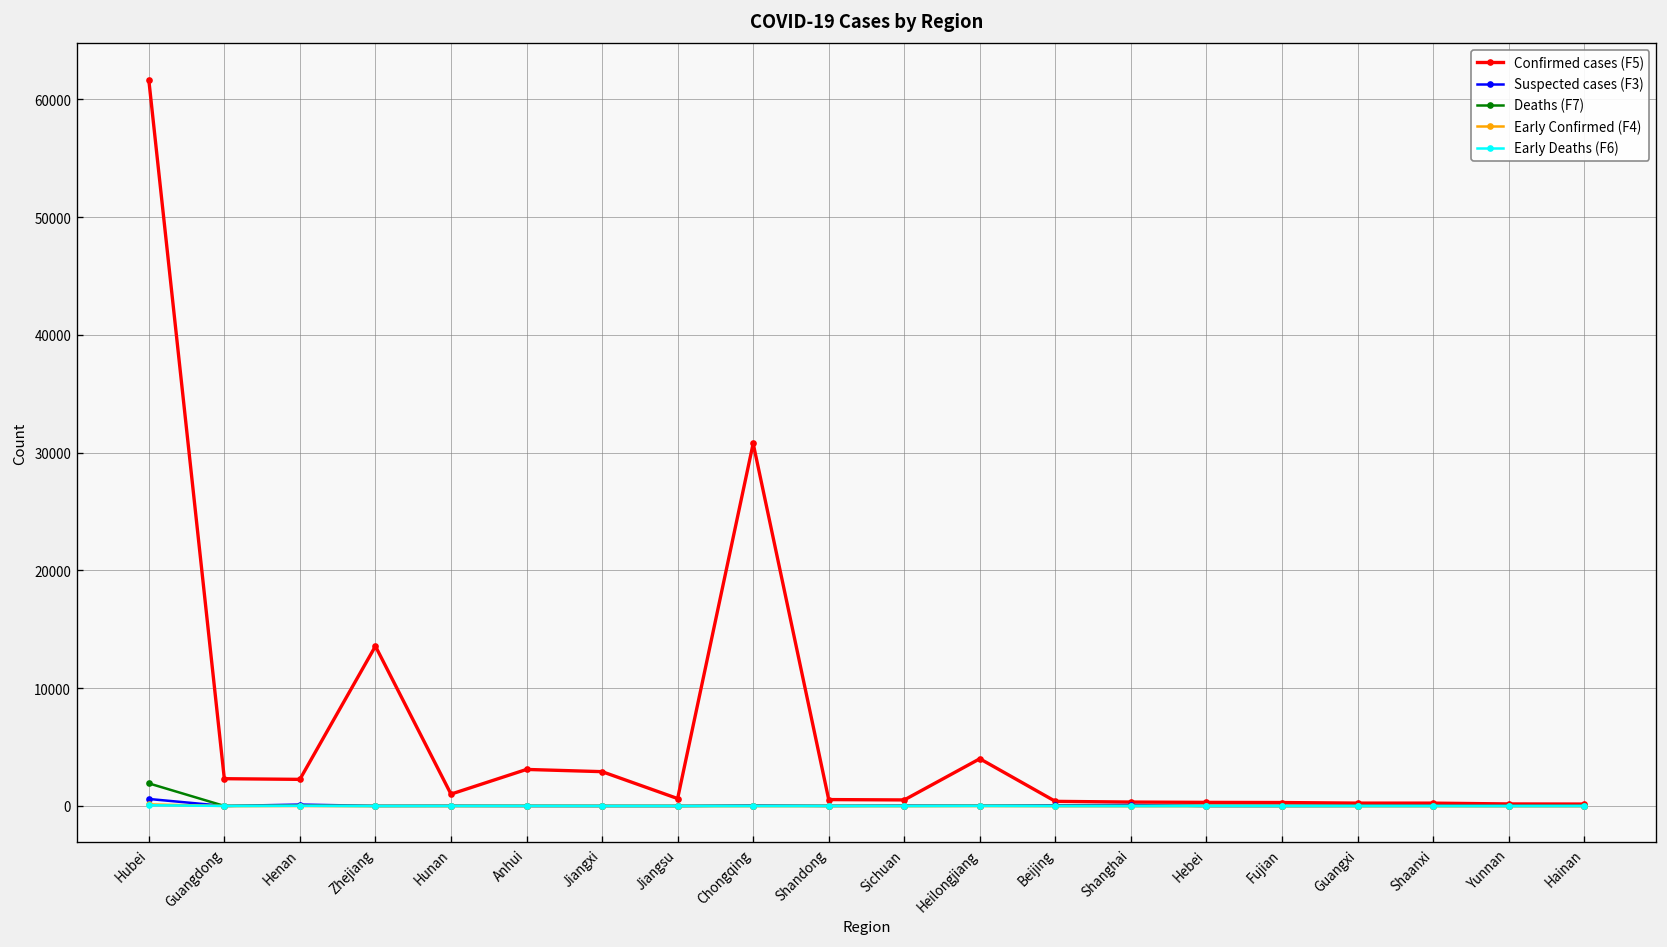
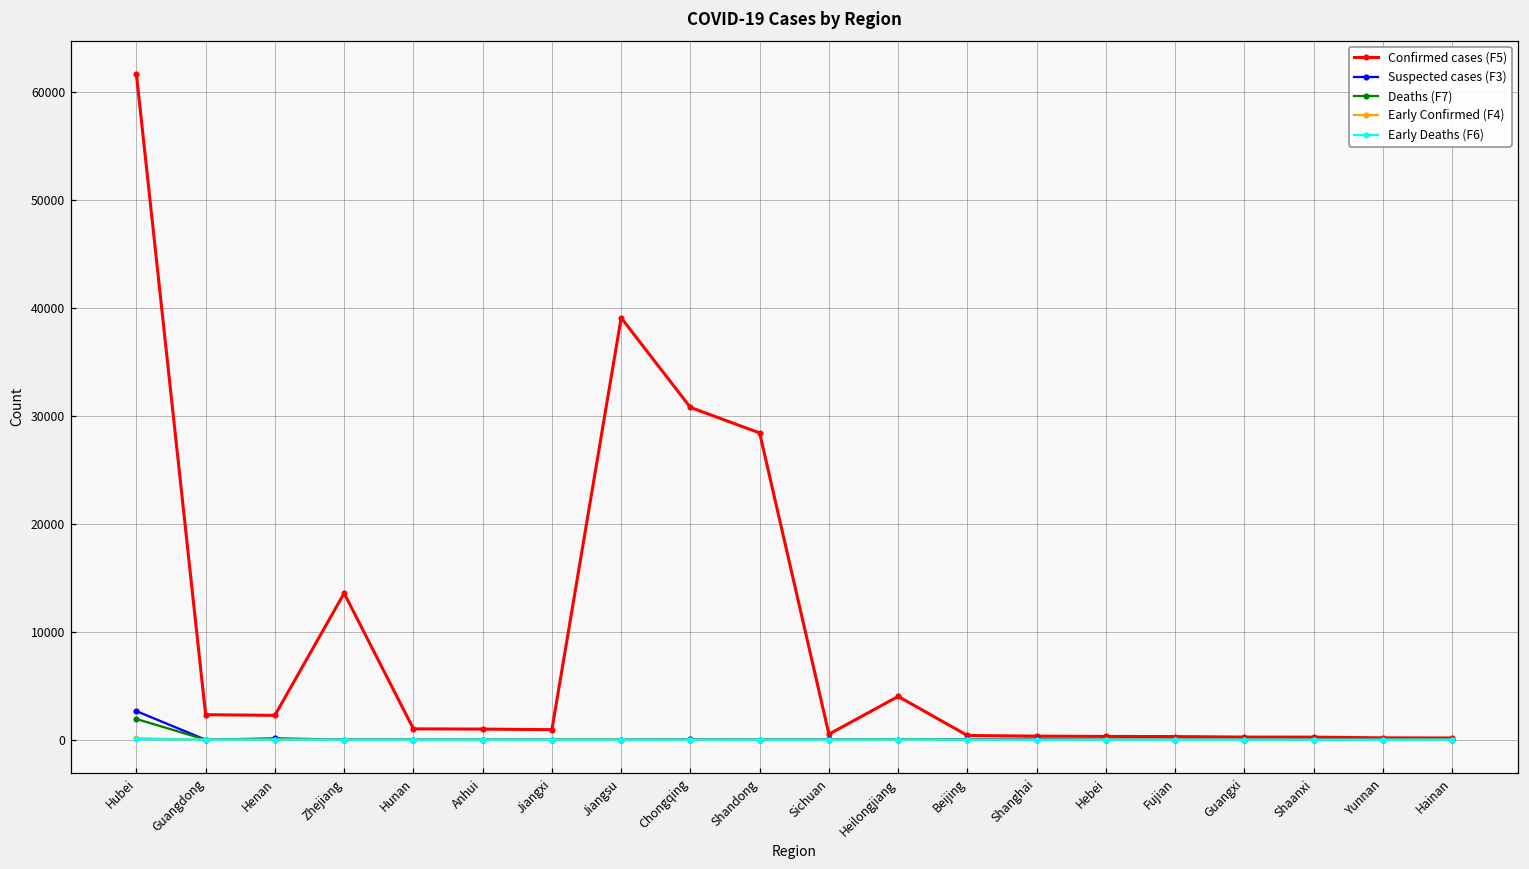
  {
    "Confirmed cases (F5)": {
      "Hubei": 62000,
      "Guangdong": 2000,
      "Henan": 2000,
      "Zhejiang": 14000,
      "Hunan": 1000,
-     "Anhui": 3000,
-     "Jiangxi": 3000,
-     "Jiangsu": 1000,
+     "Anhui": 1000,
+     "Jiangxi": 1000,
+     "Jiangsu": 39000,
      "Chongqing": 31000,
-     "Shandong": 1000,
+     "Shandong": 28000,
      "Sichuan": 1000,
      "Heilongjiang": 4000,
      "Beijing": 0,
      "Hebei": 0,
      "Fujian": 0
    },
    "Suspected cases (F3)": {
-     "Hubei": 1000
+     "Hubei": 3000
    },
    "Deaths (F7)": {
      "Hubei": 2000
    }
  }
